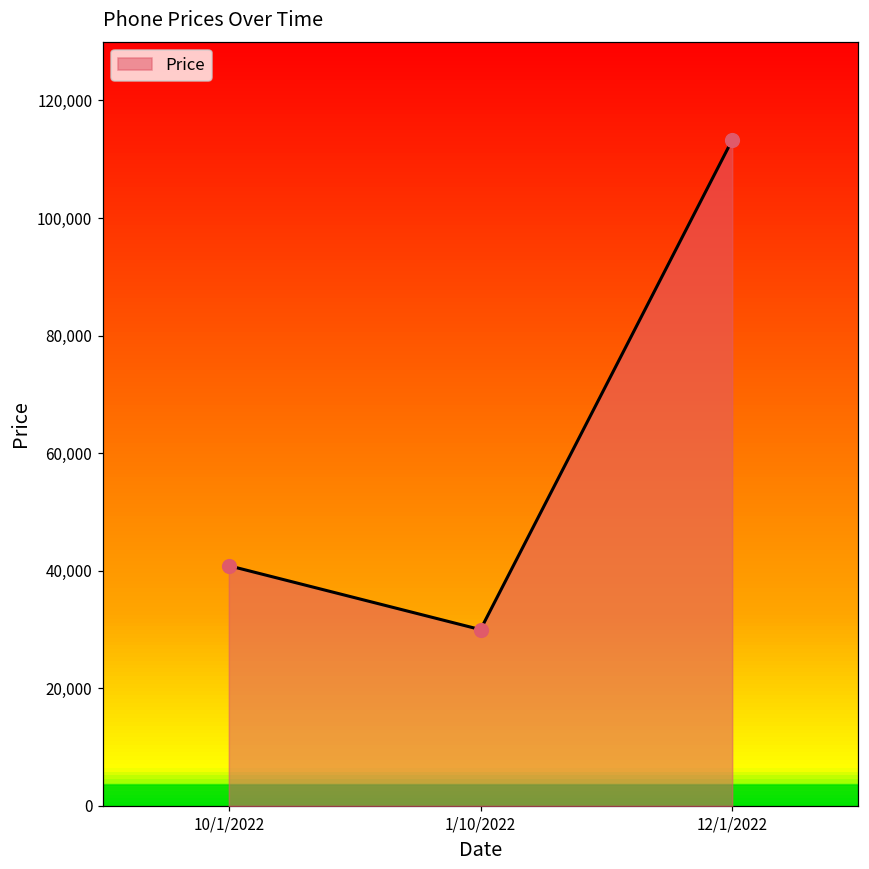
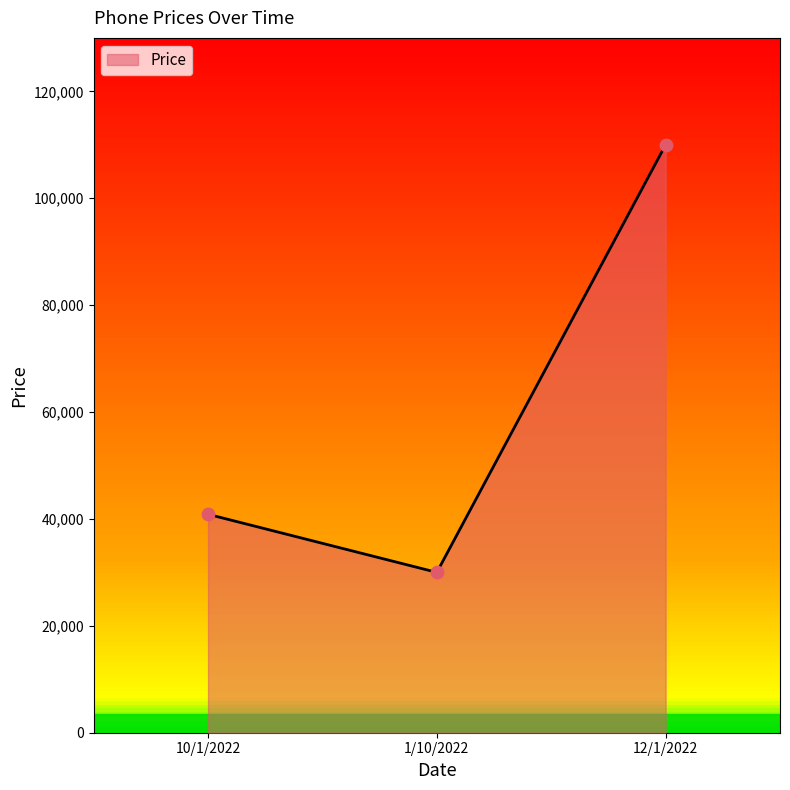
  {
    "Price": {
      "10/1/2022": "41,000",
      "1/10/2022": "30,000",
-     "12/1/2022": "113,000"
+     "12/1/2022": "110,000"
    }
  }
